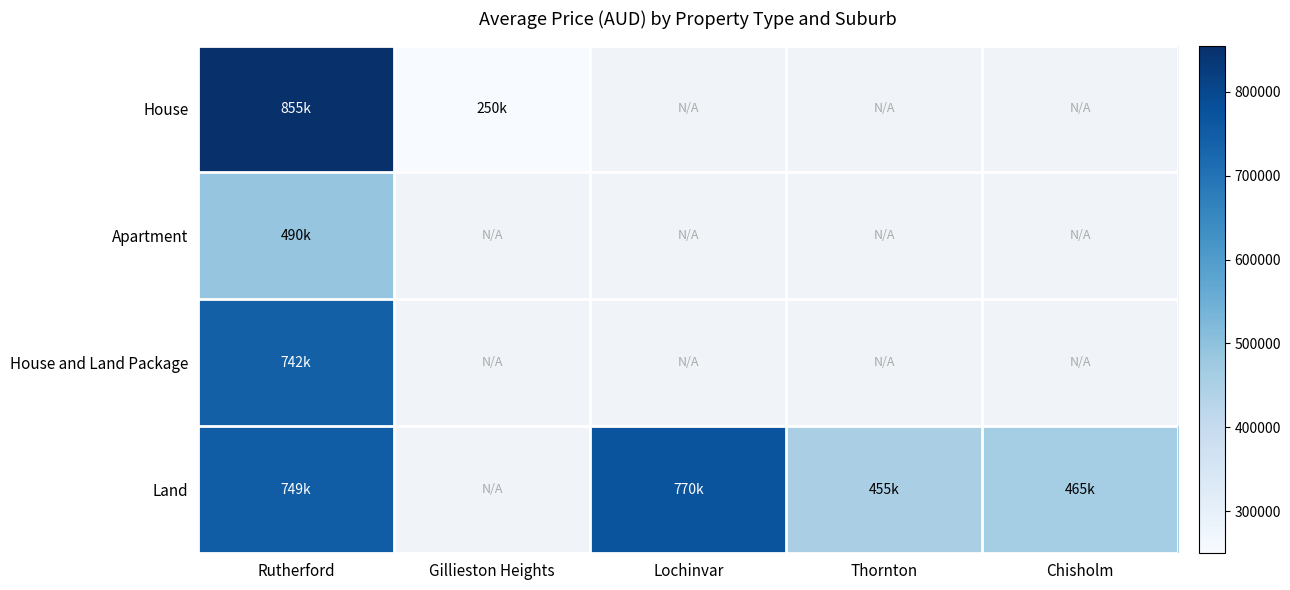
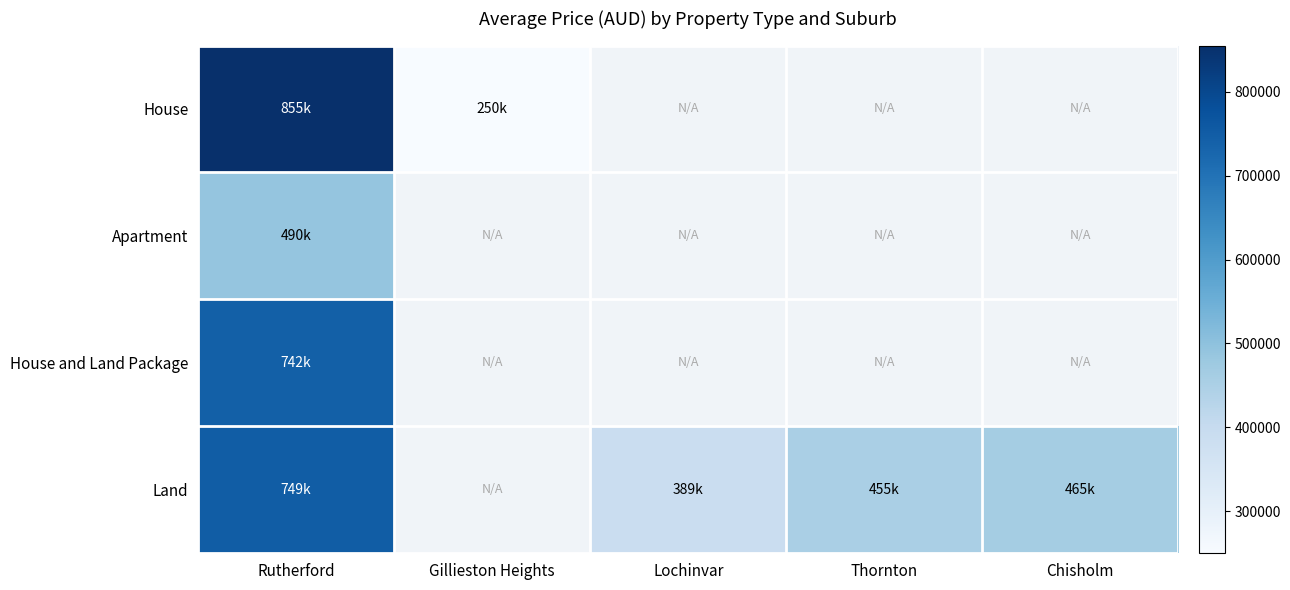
  {
    "House": {
      "Rutherford": "855k",
      "Gillieston Heights": "250k"
    },
    "Apartment": {
      "Rutherford": "490k"
    },
    "House and Land Package": {
      "Rutherford": "742k"
    },
    "Land": {
      "Rutherford": "749k",
-     "Lochinvar": "770k",
+     "Lochinvar": "389k",
      "Thornton": "455k",
      "Chisholm": "465k"
    }
  }
